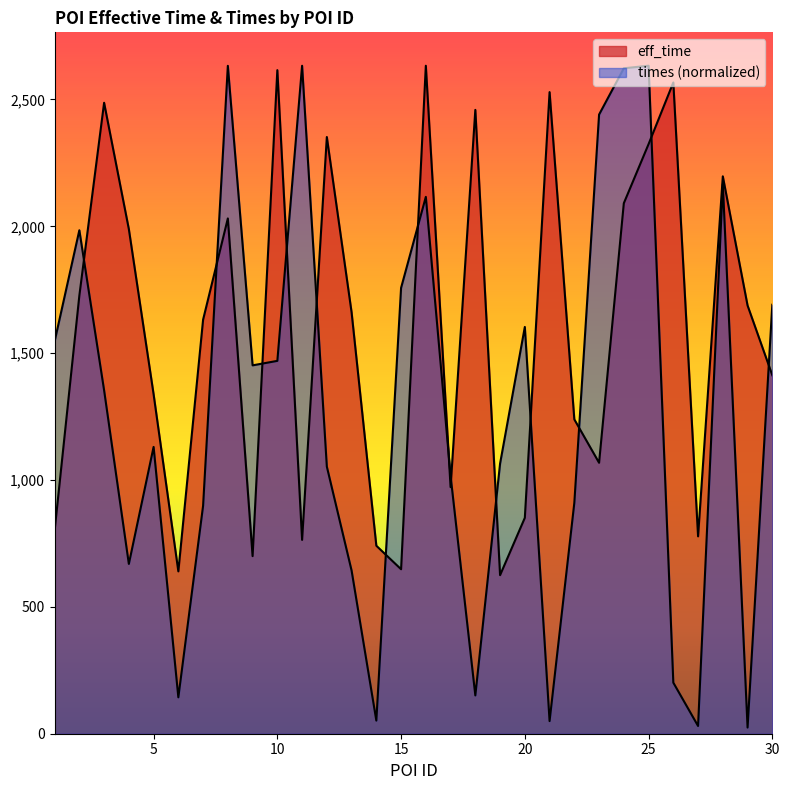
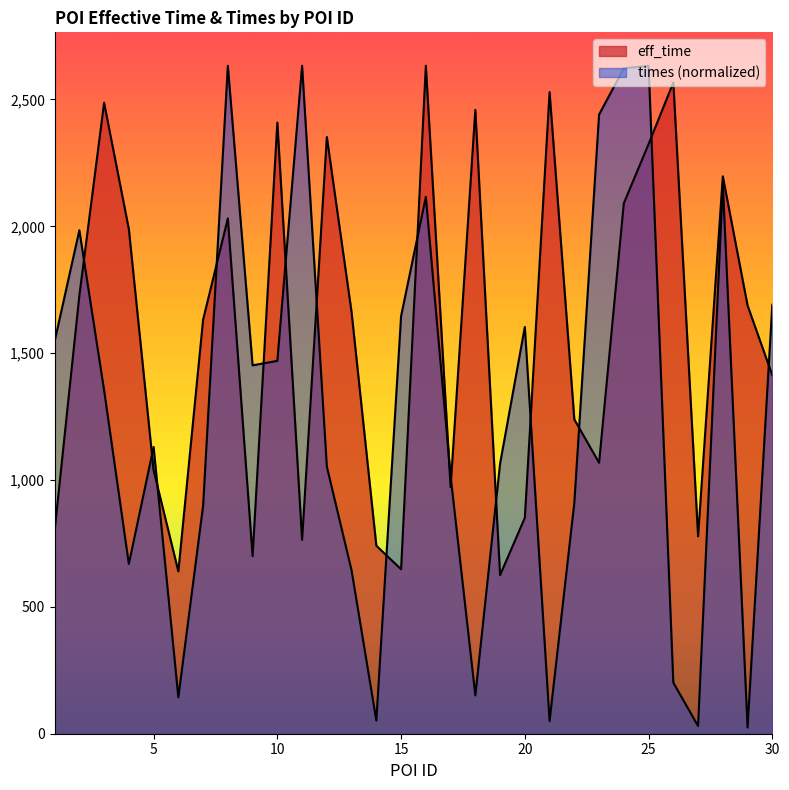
  {
    "eff_time": {
-     "5": "1,340",
-     "10": "2,620",
+     "5": "1,040",
+     "10": "2,410",
      "15": "650",
      "20": "850",
      "25": "2,320",
      "30": "1,410"
    },
    "times (normalized)": {
      "5": "1,130",
      "10": "1,470",
-     "15": "1,760",
+     "15": "1,650",
      "20": "1,600",
      "30": "1,690"
    }
  }
